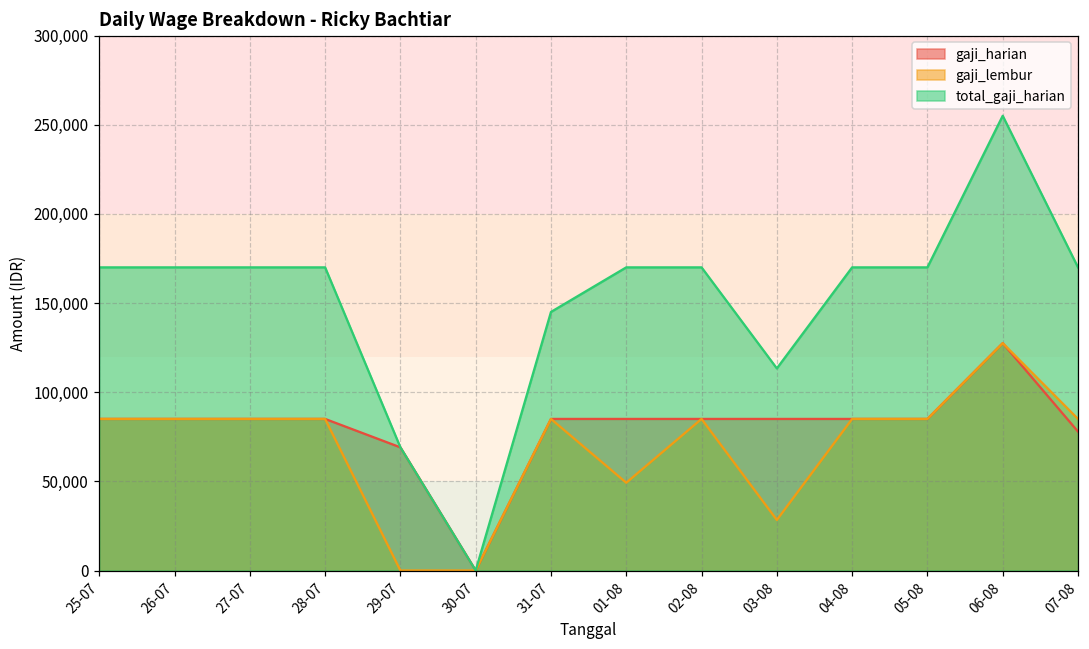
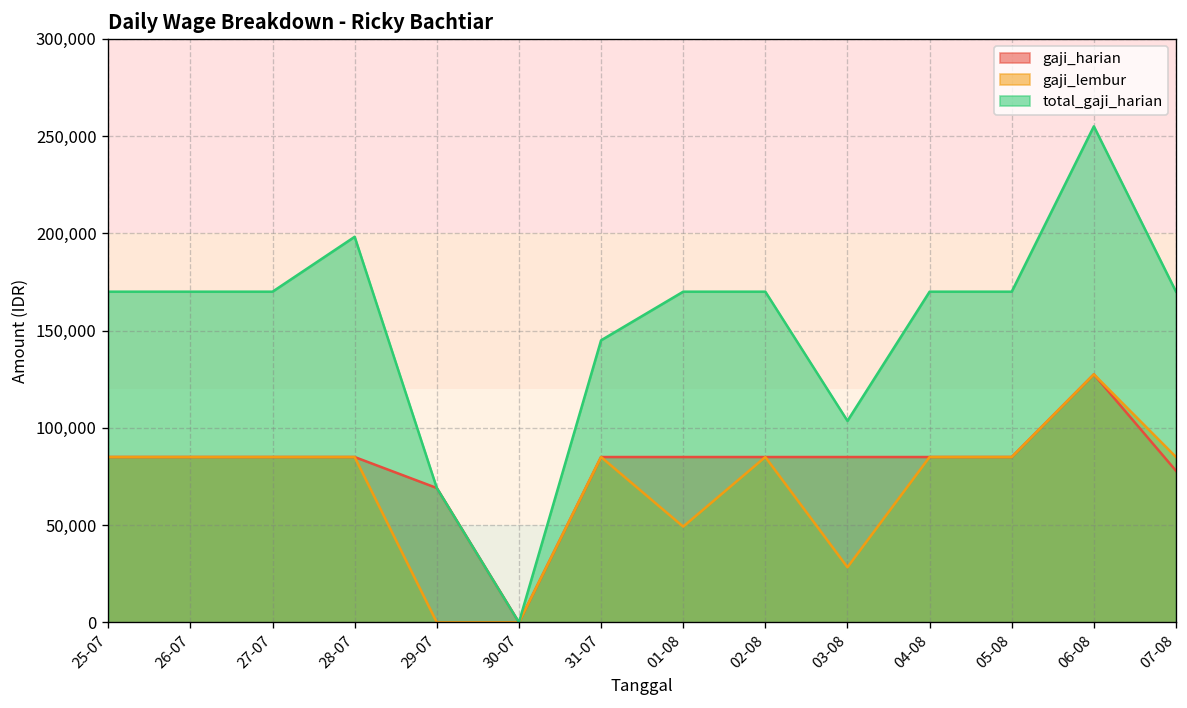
  {
    "gaji_harian": {
      "01-08": "85,000",
      "03-08": "85,000",
      "07-08": "78,000"
    },
    "gaji_lembur": {
      "29-07": "0",
      "01-08": "49,000",
      "03-08": "28,000",
      "07-08": "85,000"
    },
    "total_gaji_harian": {
      "25-07": "170,000",
      "26-07": "170,000",
      "27-07": "170,000",
-     "28-07": "170,000",
+     "28-07": "198,000",
      "31-07": "145,000",
      "01-08": "170,000",
      "02-08": "170,000",
-     "03-08": "113,000",
+     "03-08": "104,000",
      "04-08": "170,000",
      "05-08": "170,000",
      "06-08": "255,000",
      "07-08": "170,000"
    }
  }
